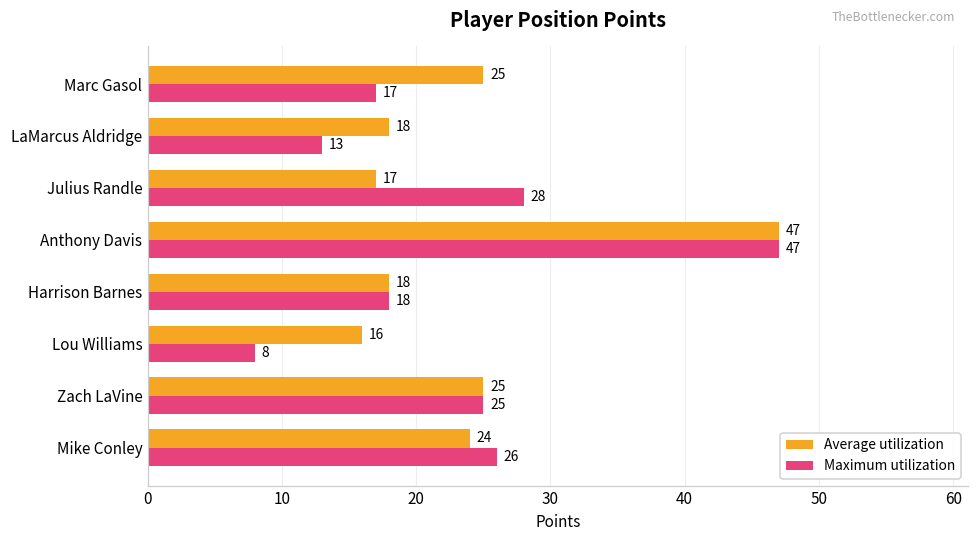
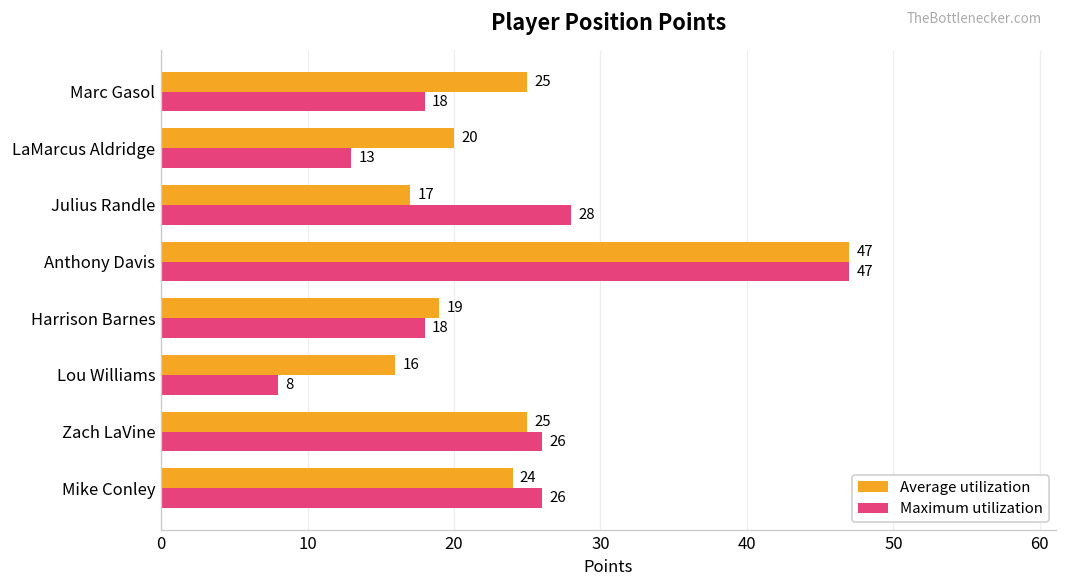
  {
    "Average utilization": {
      "Marc Gasol": 25,
-     "LaMarcus Aldridge": 18,
+     "LaMarcus Aldridge": 20,
      "Julius Randle": 17,
      "Anthony Davis": 47,
-     "Harrison Barnes": 18,
+     "Harrison Barnes": 19,
      "Lou Williams": 16,
      "Zach LaVine": 25,
      "Mike Conley": 24
    },
    "Maximum utilization": {
-     "Marc Gasol": 17,
+     "Marc Gasol": 18,
      "LaMarcus Aldridge": 13,
      "Julius Randle": 28,
      "Anthony Davis": 47,
      "Harrison Barnes": 18,
      "Lou Williams": 8,
-     "Zach LaVine": 25,
+     "Zach LaVine": 26,
      "Mike Conley": 26
    }
  }
